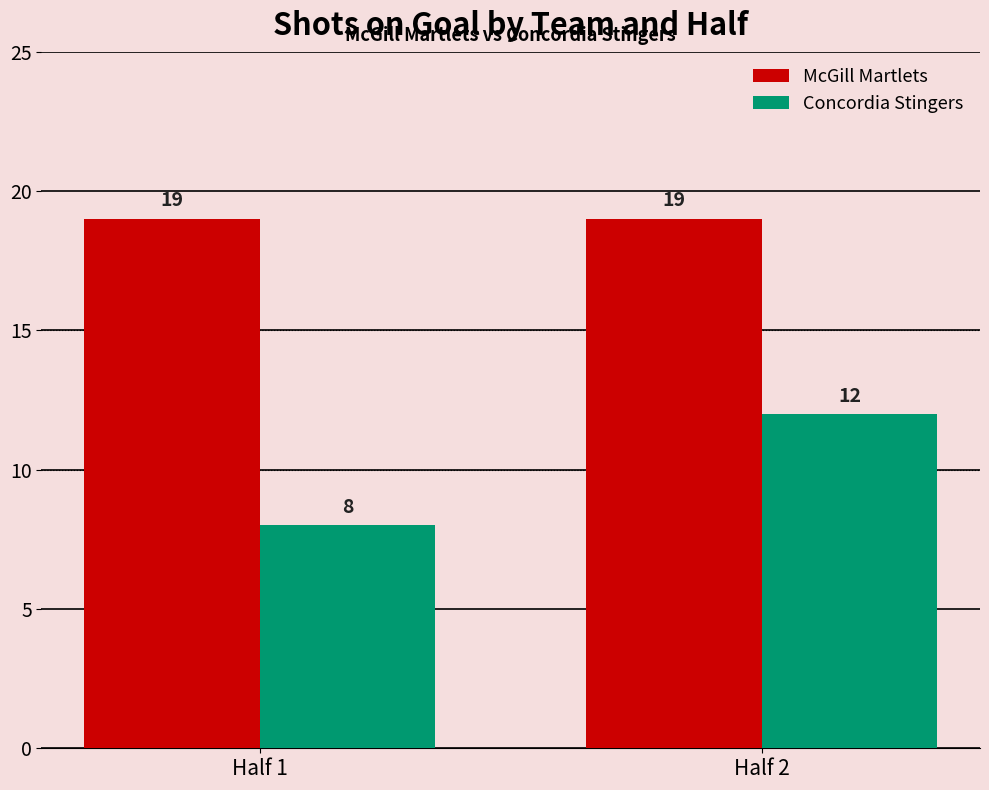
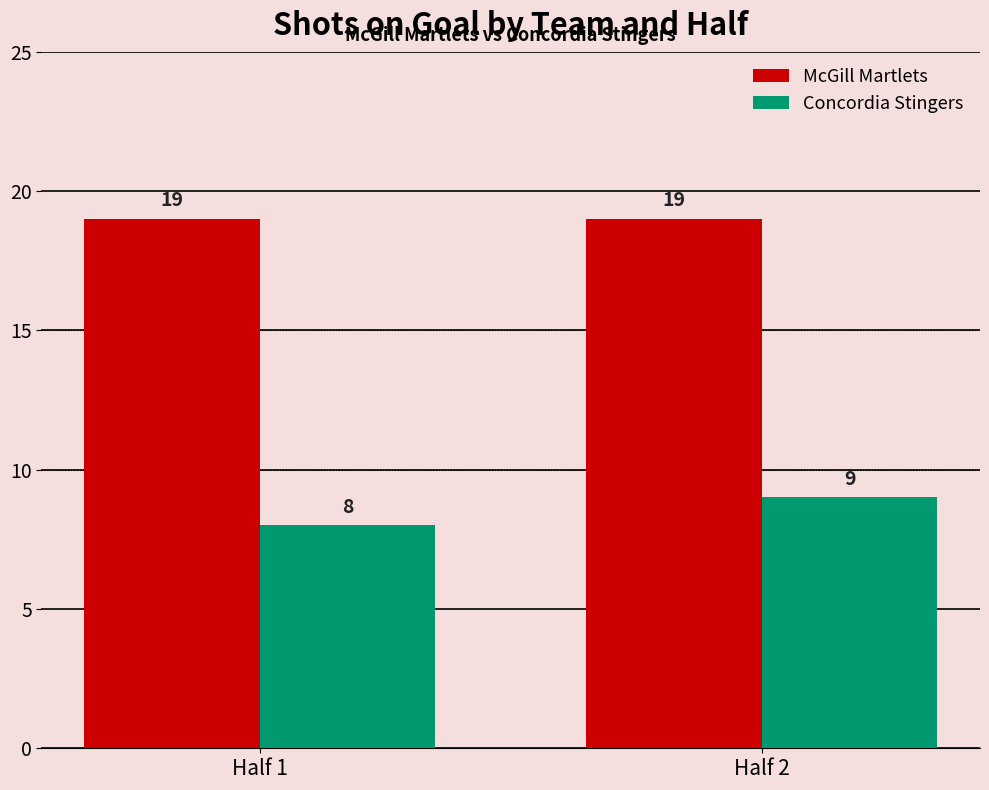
  {
    "McGill Martlets": {
      "Half 1": 19,
      "Half 2": 19
    },
    "Concordia Stingers": {
      "Half 1": 8,
-     "Half 2": 12
+     "Half 2": 9
    }
  }
